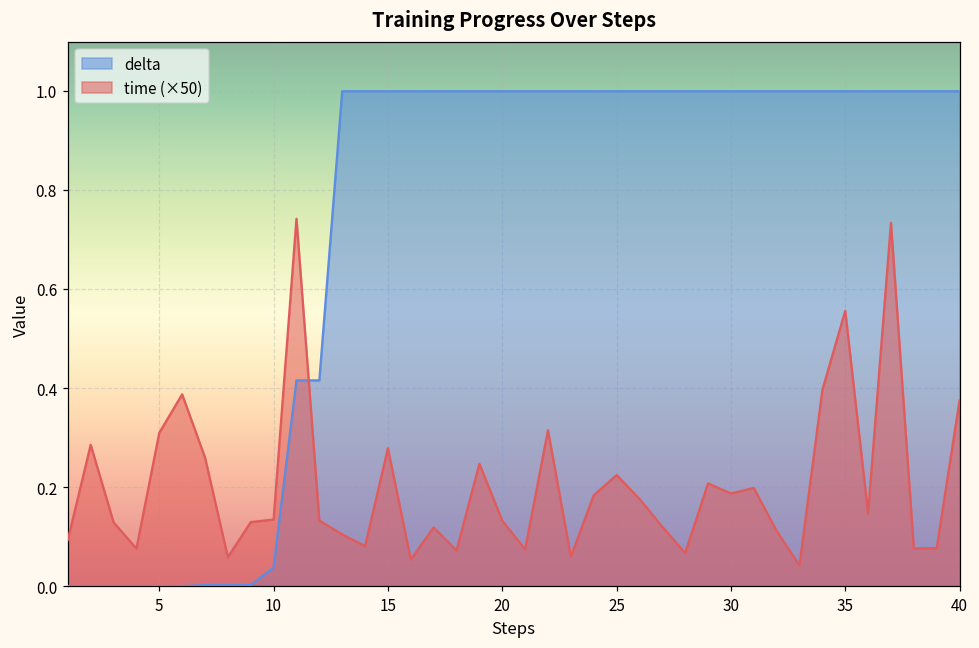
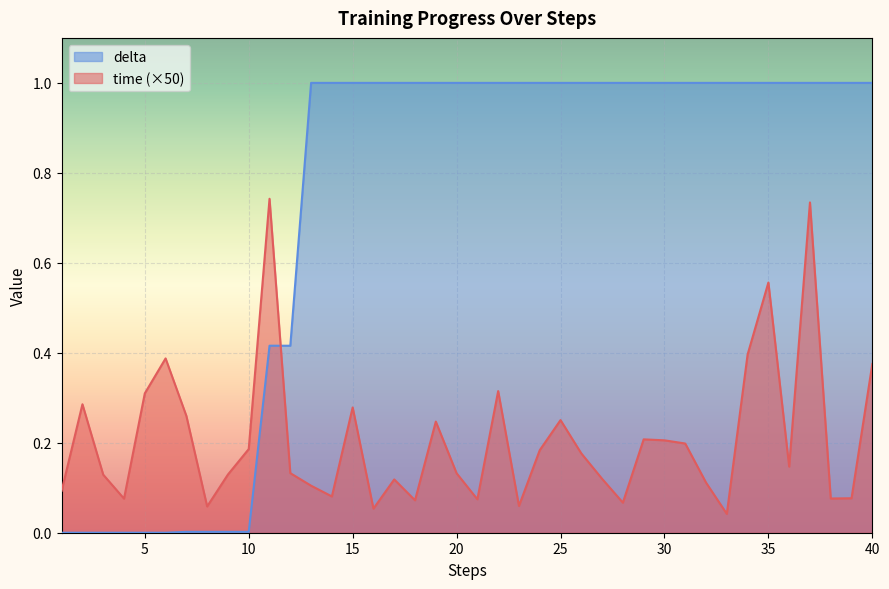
  {
    "delta": {
      "5": 0.00,
-     "10": 0.04,
+     "10": 0.00,
      "15": 1.00,
      "20": 1.00,
      "25": 1.00,
      "30": 1.00,
      "35": 1.00,
      "40": 1.00
    },
    "time (×50)": {
      "5": 0.31,
-     "10": 0.13,
+     "10": 0.19,
      "15": 0.28,
      "20": 0.13,
-     "25": 0.22,
-     "30": 0.19,
+     "25": 0.25,
+     "30": 0.21,
      "35": 0.56,
      "40": 0.37
    }
  }
